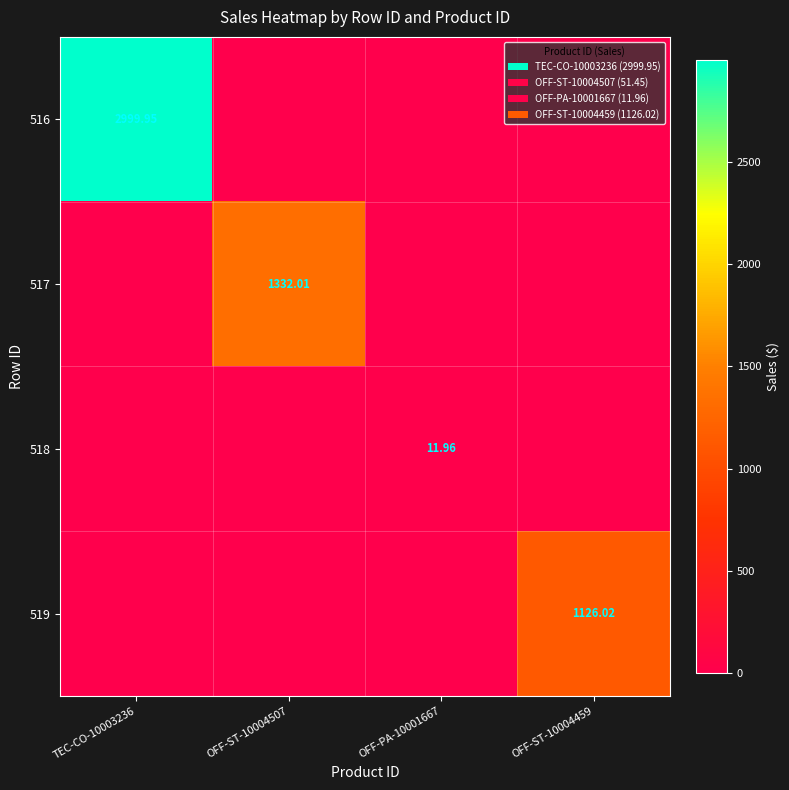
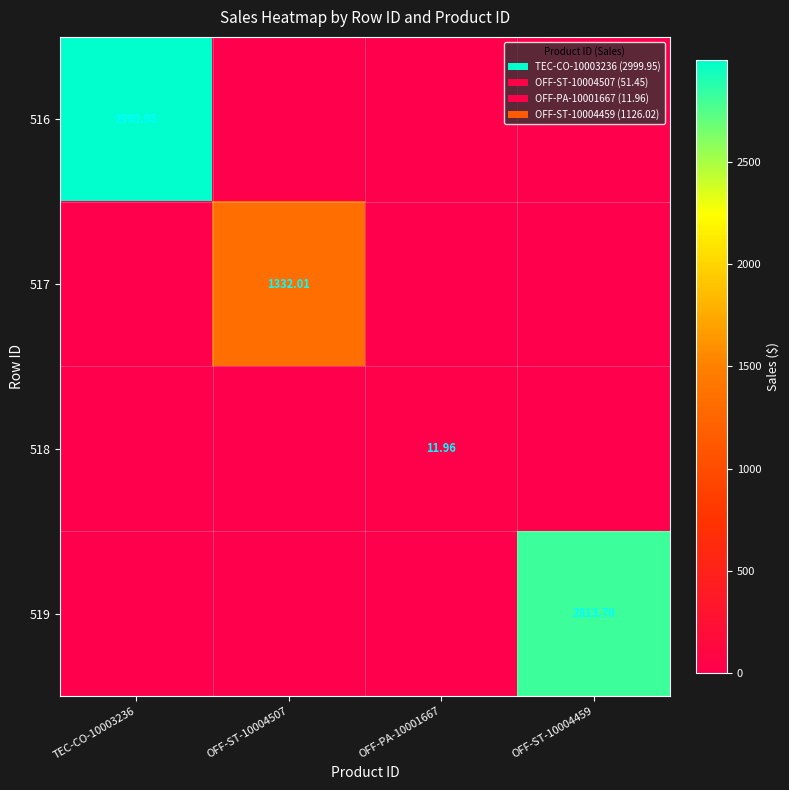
  {
    "516": {
      "TEC-CO-10003236": 2999.95
    },
    "517": {
      "OFF-ST-10004507": 1332.01
    },
    "518": {
      "OFF-PA-10001667": 11.96
    },
    "519": {
-     "OFF-ST-10004459": 1126.02
+     "OFF-ST-10004459": 2813.76
    }
  }
